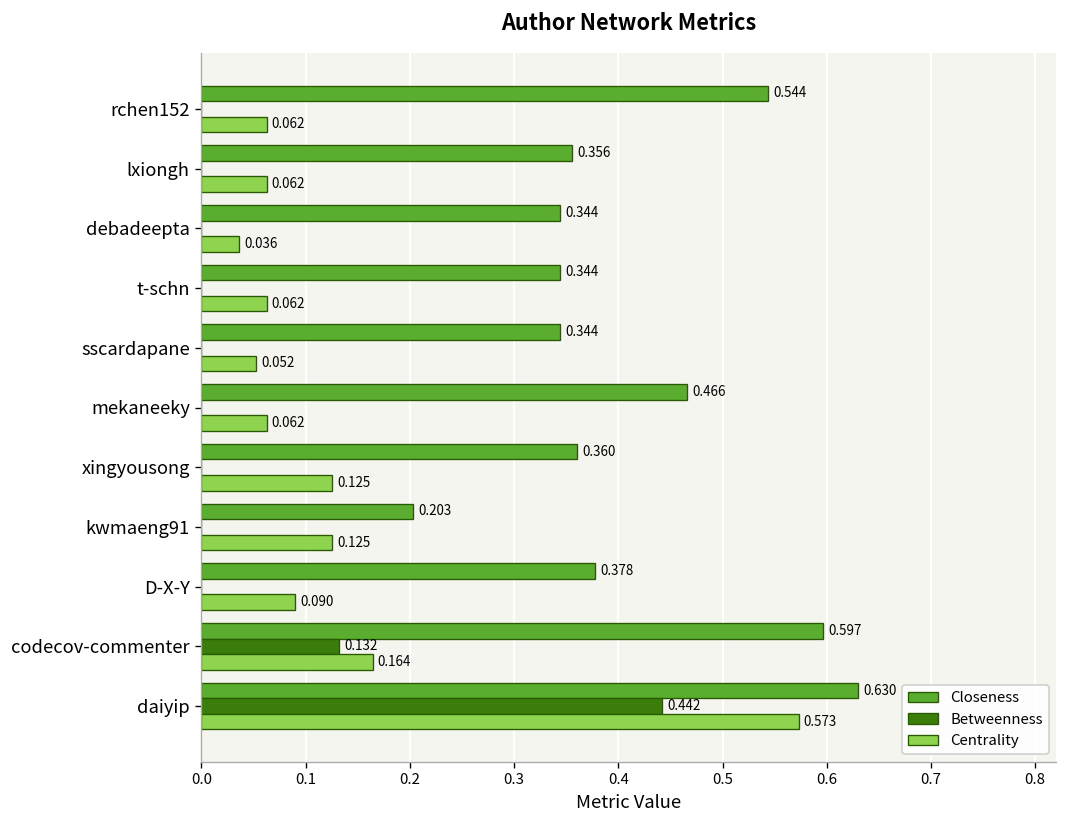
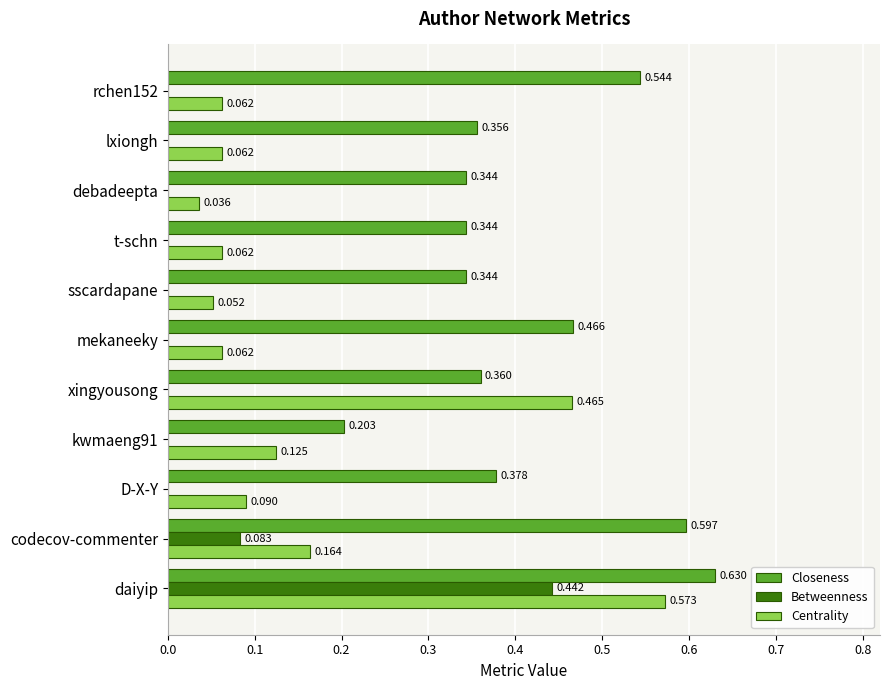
  {
    "Closeness": {
      "rchen152": 0.544,
      "lxiongh": 0.356,
      "debadeepta": 0.344,
      "t-schn": 0.344,
      "sscardapane": 0.344,
      "mekaneeky": 0.466,
      "xingyousong": 0.360,
      "kwmaeng91": 0.203,
      "D-X-Y": 0.378,
      "codecov-commenter": 0.597,
      "daiyip": 0.630
    },
    "Betweenness": {
-     "codecov-commenter": 0.132,
+     "codecov-commenter": 0.083,
      "daiyip": 0.442
    },
    "Centrality": {
      "rchen152": 0.062,
      "lxiongh": 0.062,
      "debadeepta": 0.036,
      "t-schn": 0.062,
      "sscardapane": 0.052,
      "mekaneeky": 0.062,
-     "xingyousong": 0.125,
+     "xingyousong": 0.465,
      "kwmaeng91": 0.125,
      "D-X-Y": 0.090,
      "codecov-commenter": 0.164,
      "daiyip": 0.573
    }
  }
